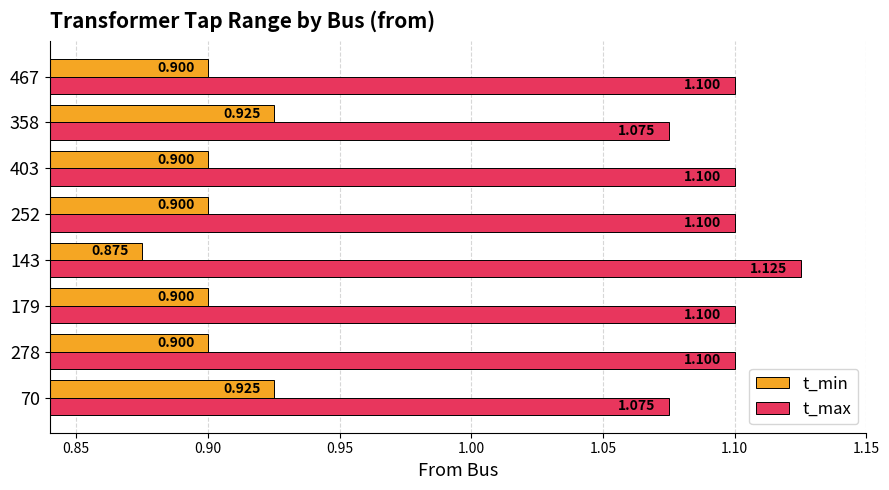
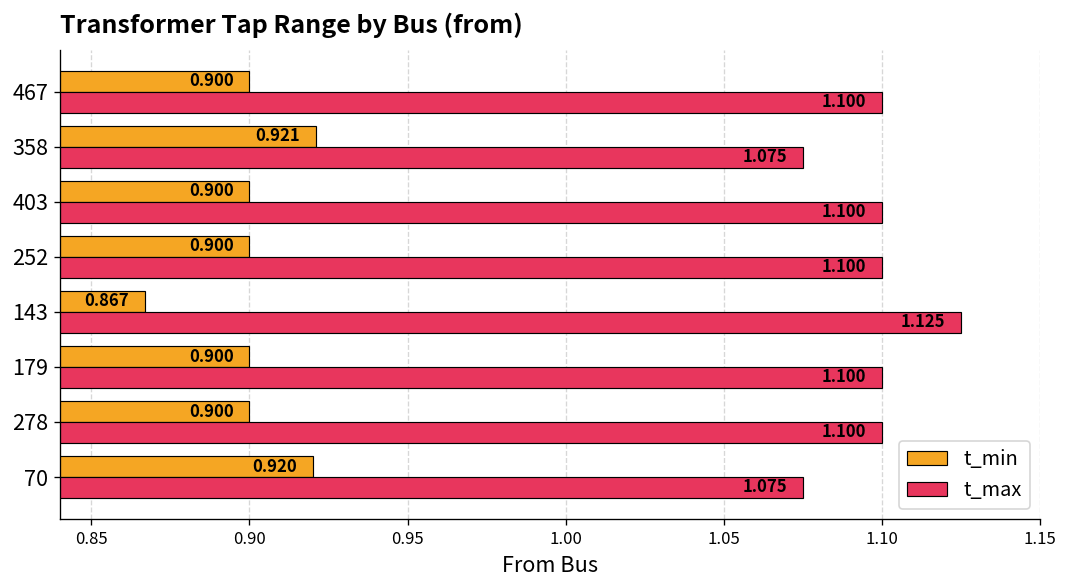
  {
    "t_min": {
      "467": 0.900,
-     "358": 0.925,
+     "358": 0.921,
      "403": 0.900,
      "252": 0.900,
-     "143": 0.875,
+     "143": 0.867,
      "179": 0.900,
      "278": 0.900,
-     "70": 0.925
+     "70": 0.920
    },
    "t_max": {
      "467": 1.100,
      "358": 1.075,
      "403": 1.100,
      "252": 1.100,
      "143": 1.125,
      "179": 1.100,
      "278": 1.100,
      "70": 1.075
    }
  }
